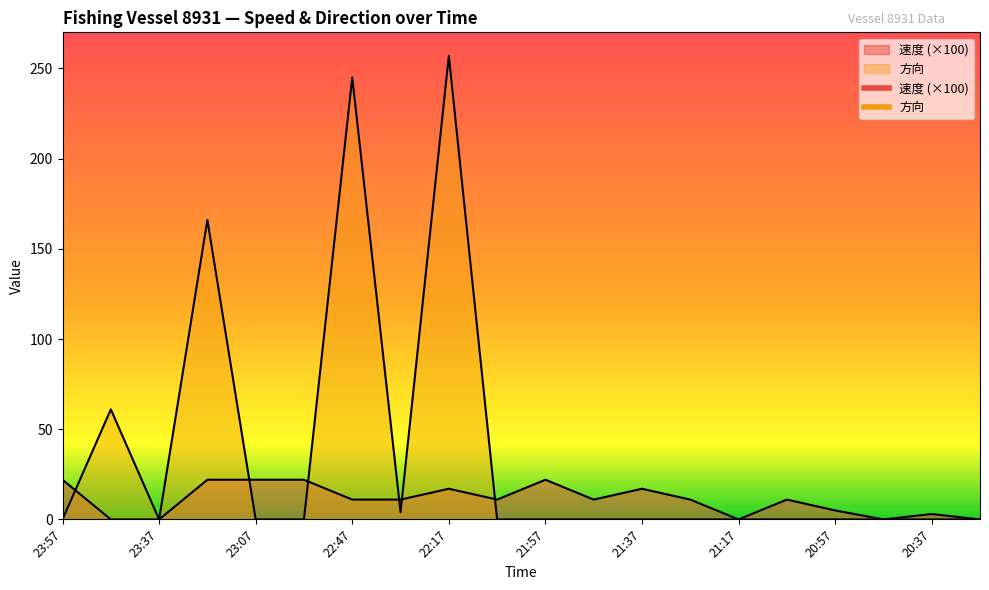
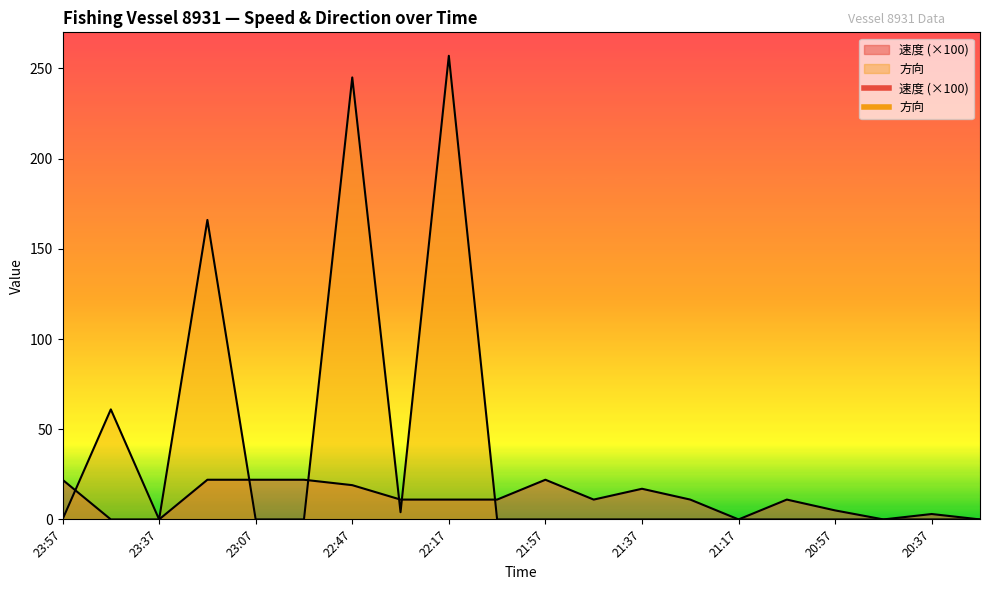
  {
    "速度 (×100)": {
      "23:57": 22,
      "23:07": 22,
-     "22:47": 11,
-     "22:17": 17,
+     "22:47": 19,
+     "22:17": 11,
      "21:57": 22,
      "21:37": 17,
      "20:57": 5,
      "20:37": 3
    },
    "方向": {
      "23:57": 0,
      "23:07": 0,
      "22:47": 245,
      "22:17": 257,
      "21:57": 0,
      "21:37": 0,
      "20:57": 0,
      "20:37": 0
    }
  }
